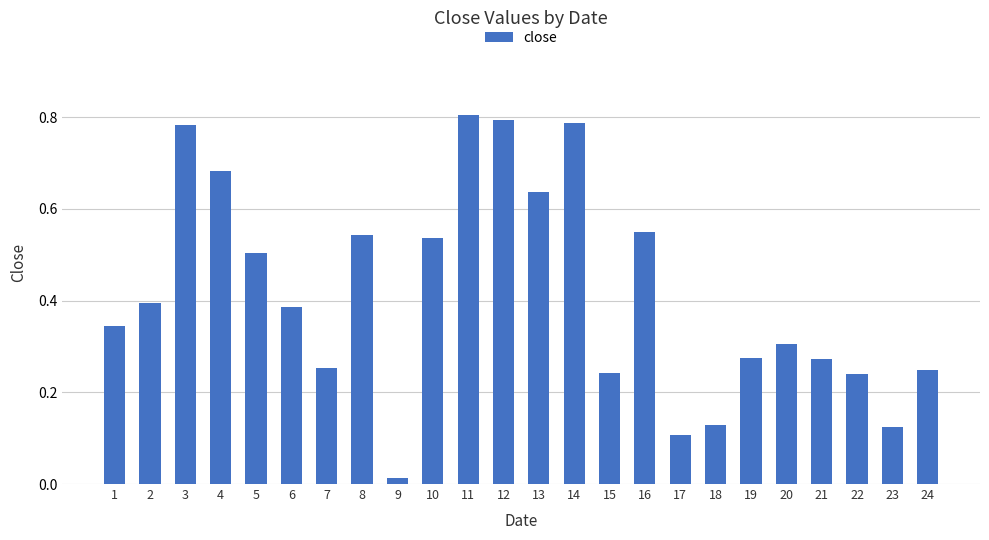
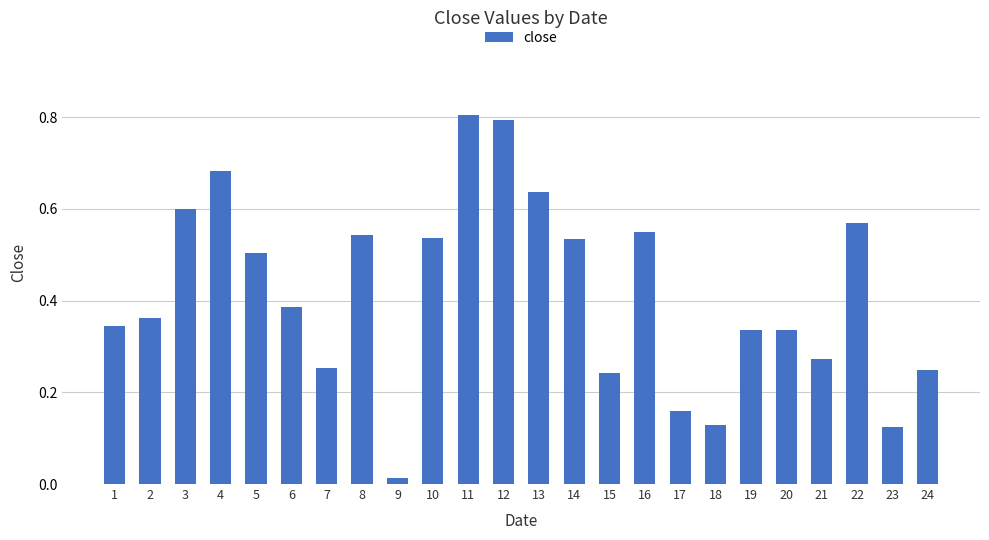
  {
    "1": 0.34,
-   "2": 0.40,
-   "3": 0.78,
+   "2": 0.36,
+   "3": 0.60,
    "4": 0.68,
    "5": 0.50,
    "6": 0.39,
    "7": 0.25,
    "8": 0.54,
    "9": 0.01,
    "10": 0.54,
    "11": 0.81,
    "12": 0.79,
    "13": 0.64,
-   "14": 0.79,
+   "14": 0.53,
    "15": 0.24,
    "16": 0.55,
-   "17": 0.11,
+   "17": 0.16,
    "18": 0.13,
-   "19": 0.27,
-   "20": 0.31,
+   "19": 0.34,
+   "20": 0.34,
    "21": 0.27,
-   "22": 0.24,
+   "22": 0.57,
    "23": 0.12,
    "24": 0.25
  }
